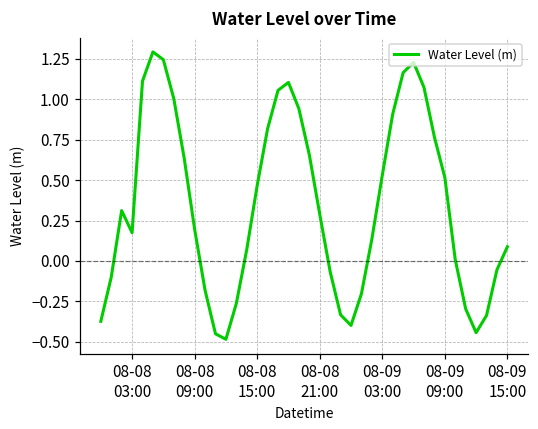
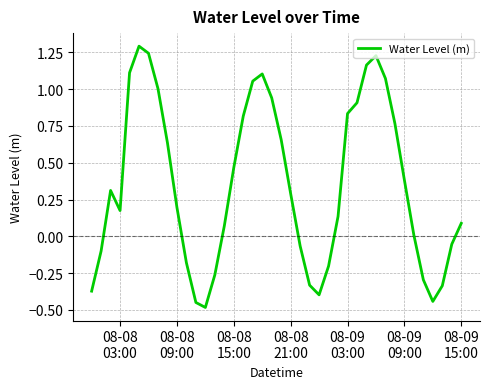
  {
    "08-08 03:00": 0.17,
    "08-08 09:00": 0.20,
    "08-08 15:00": 0.47,
    "08-08 21:00": 0.29,
-   "08-09 03:00": 0.53,
-   "08-09 09:00": 0.52,
+   "08-09 03:00": 0.83,
+   "08-09 09:00": 0.38,
    "08-09 15:00": 0.09
  }
